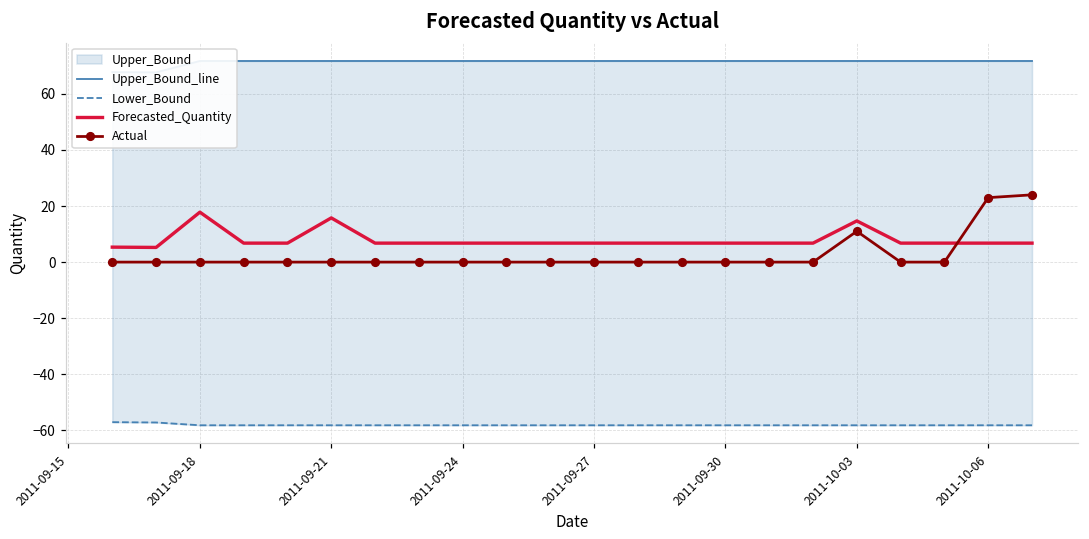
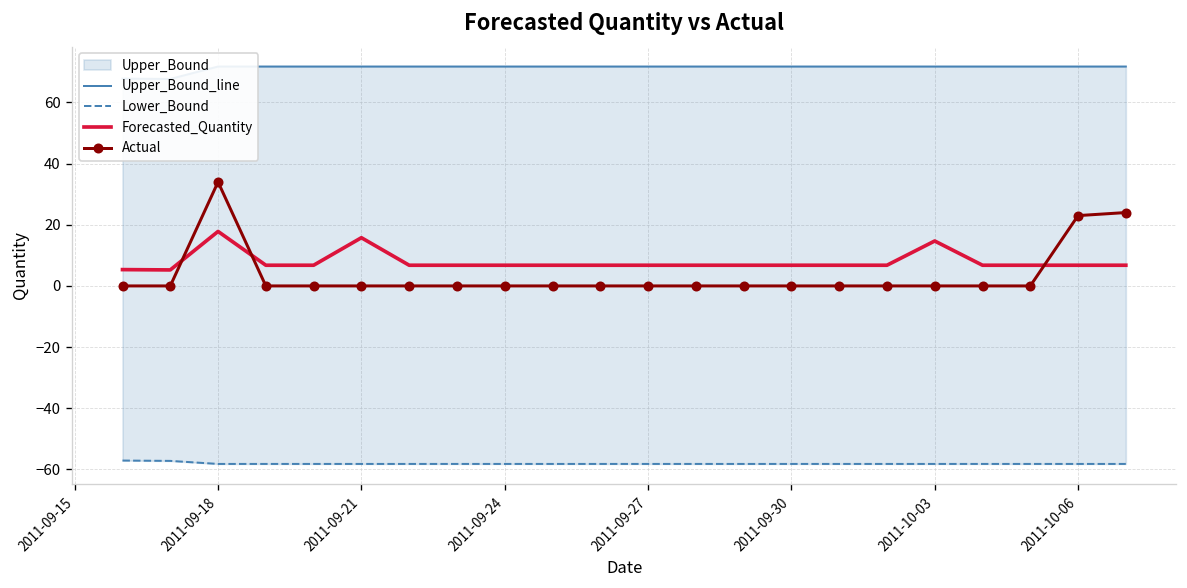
  {
    "Forecasted_Quantity": {
      "2011-09-18": 18,
      "2011-09-21": 16,
      "2011-09-24": 7,
      "2011-09-27": 7,
      "2011-09-30": 7,
      "2011-10-03": 15,
      "2011-10-06": 7
    },
    "Actual": {
-     "2011-09-18": 0,
+     "2011-09-18": 34,
      "2011-09-21": 0,
      "2011-09-24": 0,
      "2011-09-27": 0,
      "2011-09-30": 0,
-     "2011-10-03": 11,
+     "2011-10-03": 0,
      "2011-10-06": 23
    }
  }
